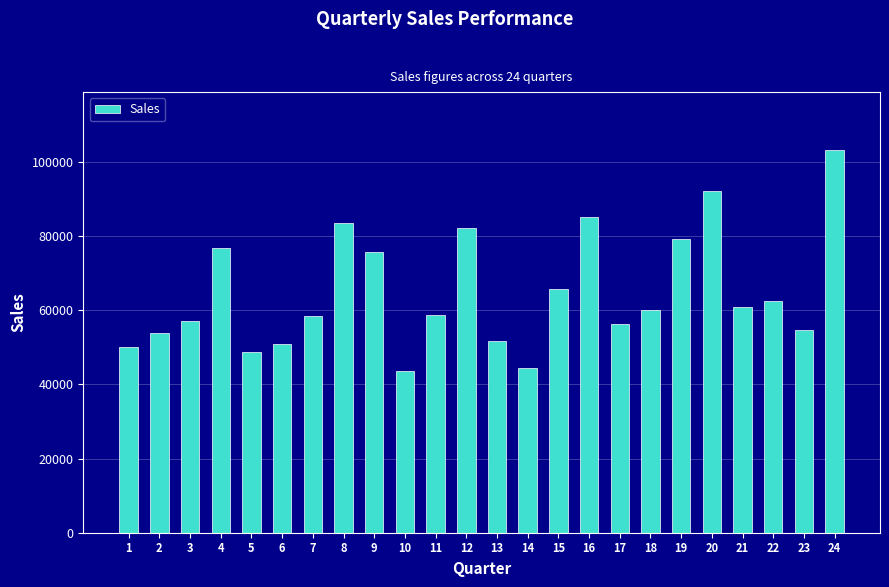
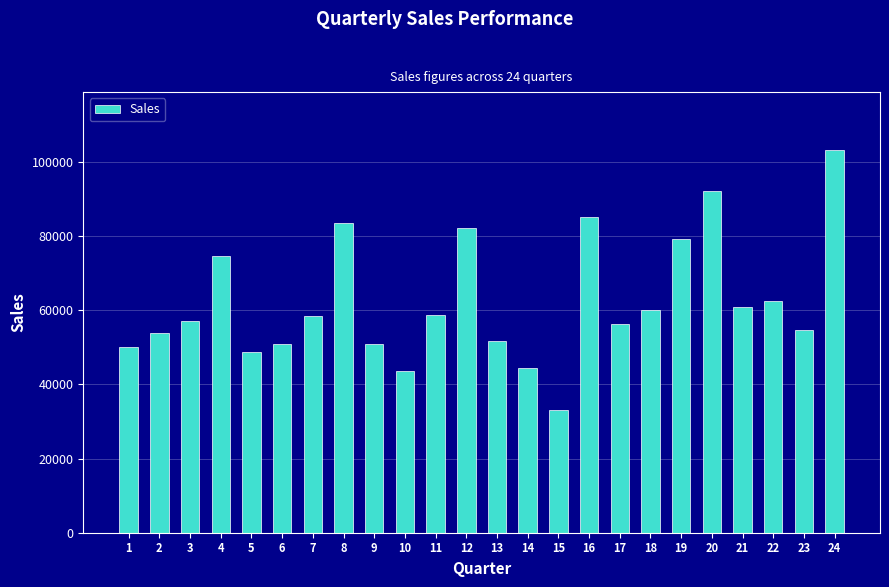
  {
    "1": 50000,
    "2": 54000,
    "3": 57000,
-   "4": 77000,
+   "4": 75000,
    "5": 49000,
    "6": 51000,
    "7": 59000,
    "8": 83000,
-   "9": 76000,
+   "9": 51000,
    "10": 44000,
    "11": 59000,
    "12": 82000,
    "13": 52000,
    "14": 45000,
-   "15": 66000,
+   "15": 33000,
    "16": 85000,
    "17": 56000,
    "18": 60000,
    "19": 79000,
    "20": 92000,
    "21": 61000,
    "22": 63000,
    "23": 55000,
    "24": 103000
  }
